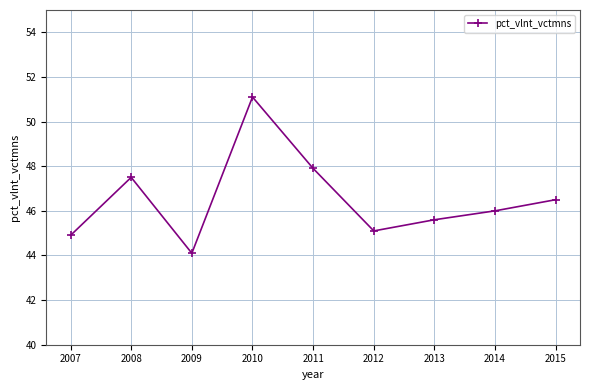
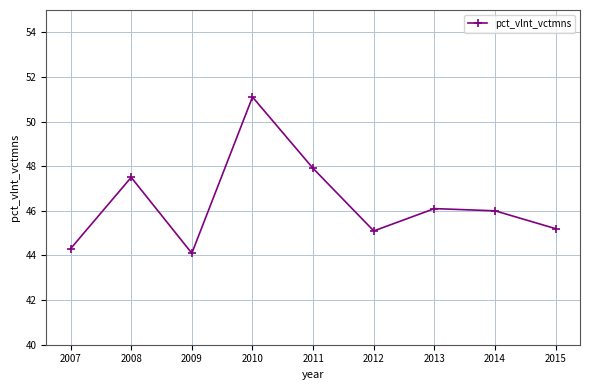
  {
-   "2007": 44.9,
+   "2007": 44.3,
    "2008": 47.5,
    "2009": 44.1,
    "2010": 51.1,
    "2011": 47.9,
    "2012": 45.1,
-   "2013": 45.6,
+   "2013": 46.1,
    "2014": 46.0,
-   "2015": 46.5
+   "2015": 45.2
  }
